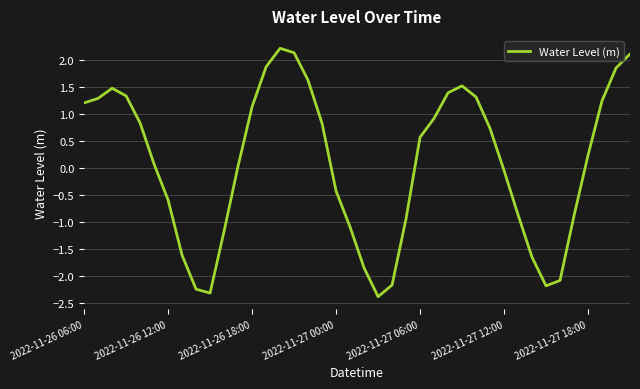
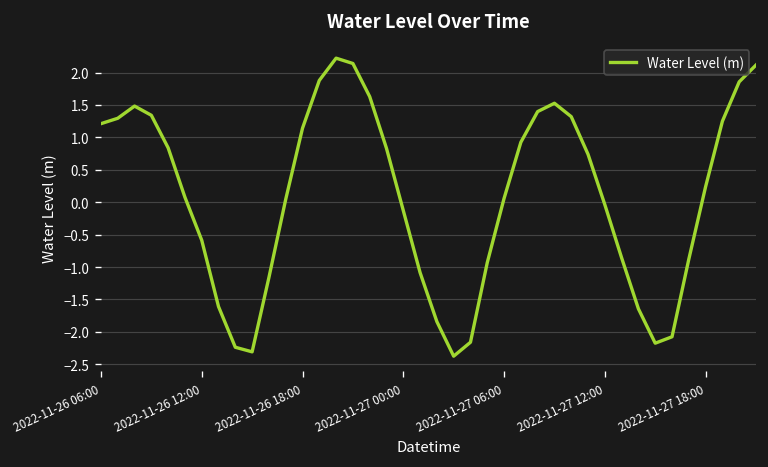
  {
    "2022-11-26 06:00": 1.2,
    "2022-11-26 12:00": -0.6,
    "2022-11-26 18:00": 1.1,
-   "2022-11-27 00:00": -0.4,
-   "2022-11-27 06:00": 0.6,
+   "2022-11-27 00:00": -0.1,
+   "2022-11-27 06:00": 0.1,
    "2022-11-27 12:00": 0.0,
    "2022-11-27 18:00": 0.2
  }
